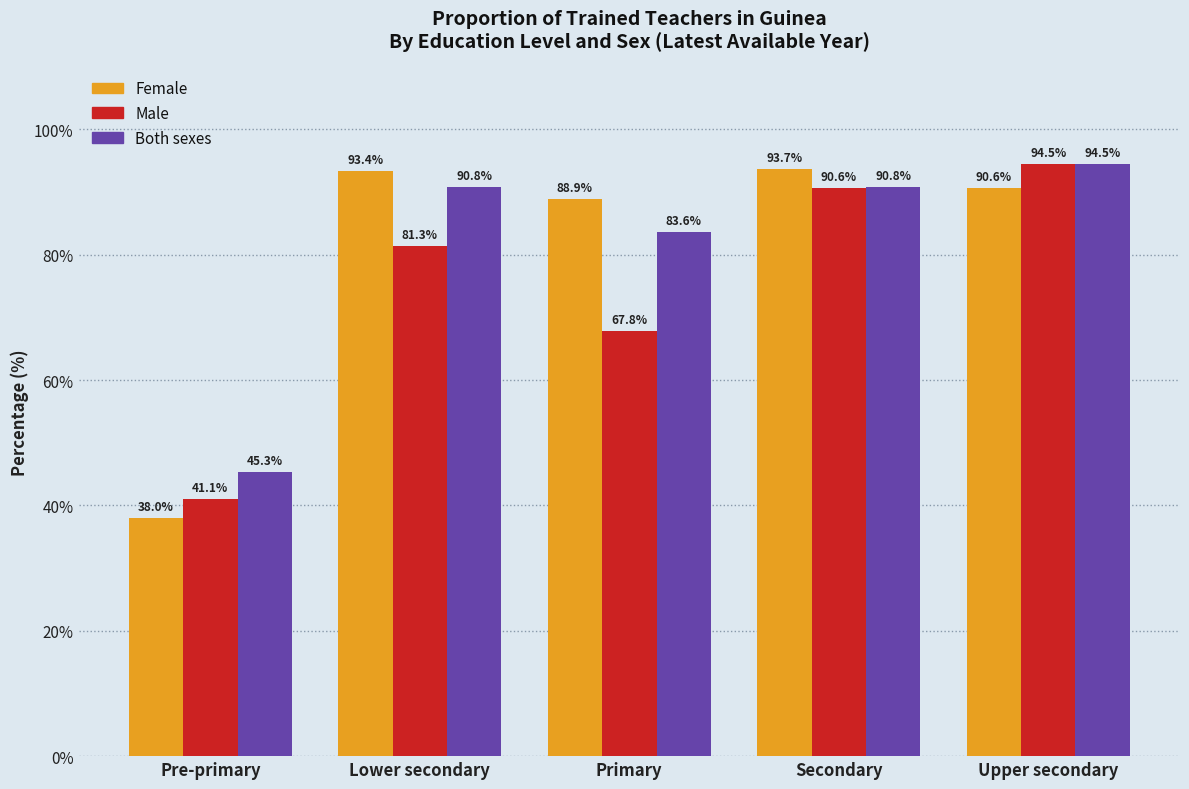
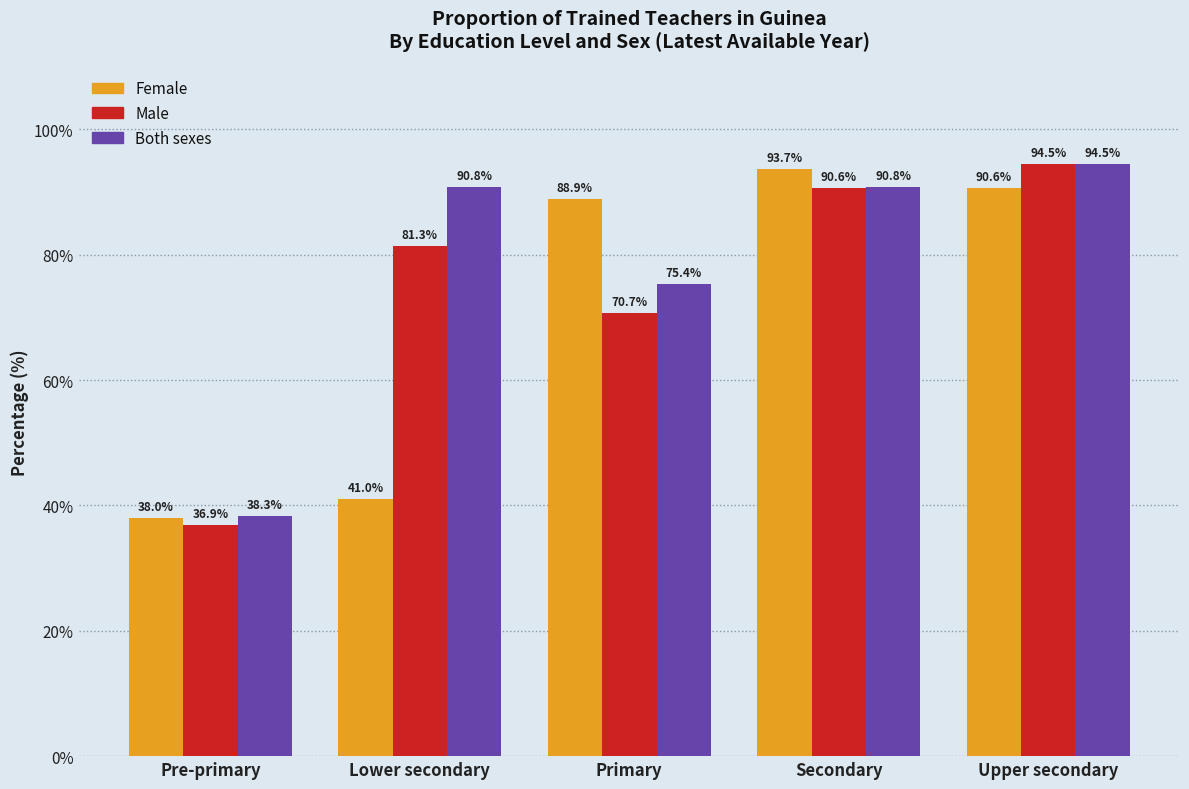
  {
    "Female": {
      "Pre-primary": "38.0%",
-     "Lower secondary": "93.4%",
+     "Lower secondary": "41.0%",
      "Primary": "88.9%",
      "Secondary": "93.7%",
      "Upper secondary": "90.6%"
    },
    "Male": {
-     "Pre-primary": "41.1%",
+     "Pre-primary": "36.9%",
      "Lower secondary": "81.3%",
-     "Primary": "67.8%",
+     "Primary": "70.7%",
      "Secondary": "90.6%",
      "Upper secondary": "94.5%"
    },
    "Both sexes": {
-     "Pre-primary": "45.3%",
+     "Pre-primary": "38.3%",
      "Lower secondary": "90.8%",
-     "Primary": "83.6%",
+     "Primary": "75.4%",
      "Secondary": "90.8%",
      "Upper secondary": "94.5%"
    }
  }
